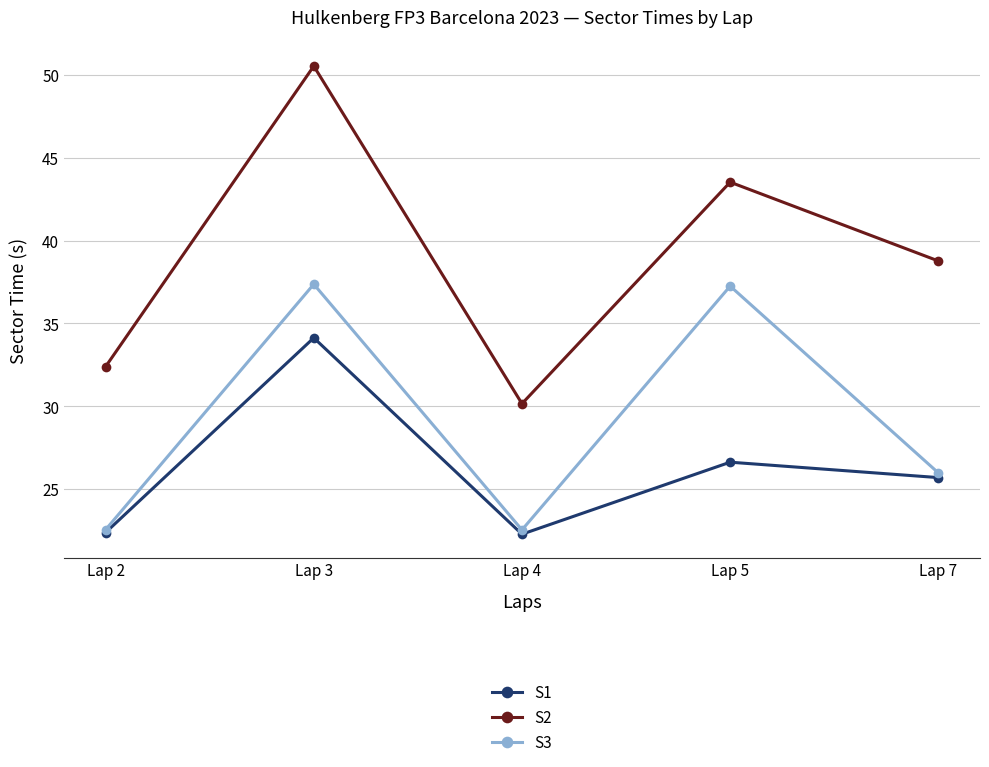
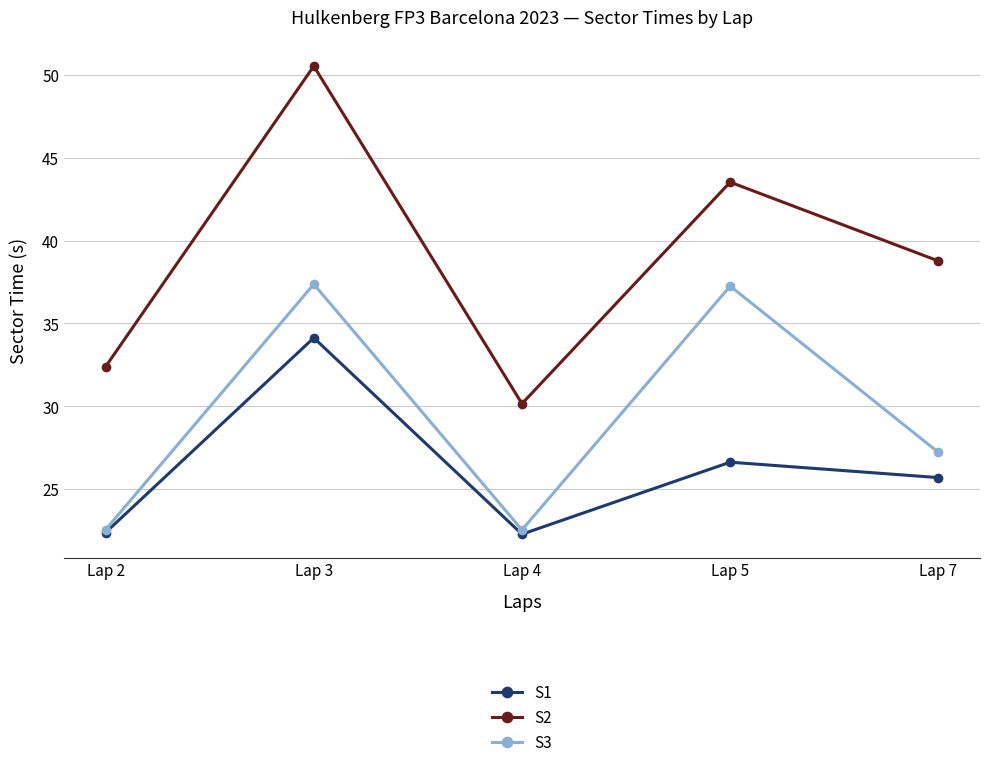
  {
    "S1": {
      "Lap 2": 22.4,
      "Lap 3": 34.1,
      "Lap 4": 22.3,
      "Lap 5": 26.6,
      "Lap 7": 25.7
    },
    "S2": {
      "Lap 2": 32.4,
      "Lap 3": 50.5,
      "Lap 4": 30.2,
      "Lap 5": 43.5,
      "Lap 7": 38.8
    },
    "S3": {
      "Lap 2": 22.6,
      "Lap 3": 37.4,
      "Lap 4": 22.5,
      "Lap 5": 37.3,
-     "Lap 7": 26.0
+     "Lap 7": 27.2
    }
  }
